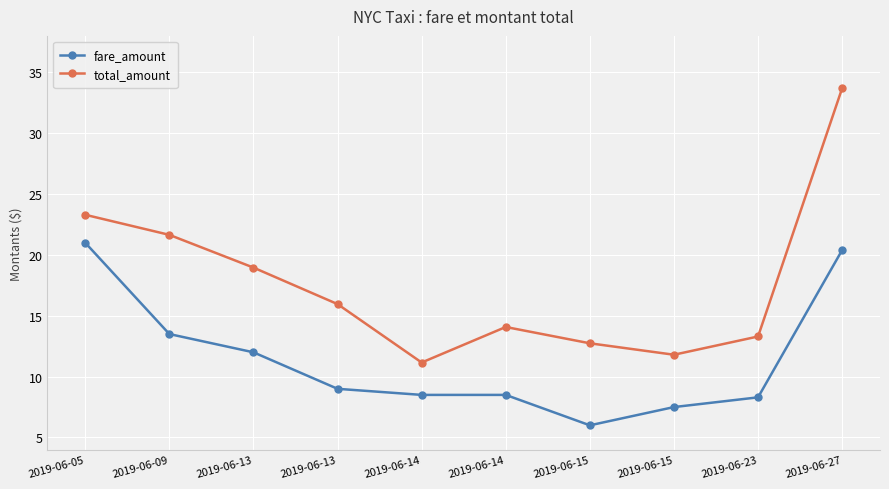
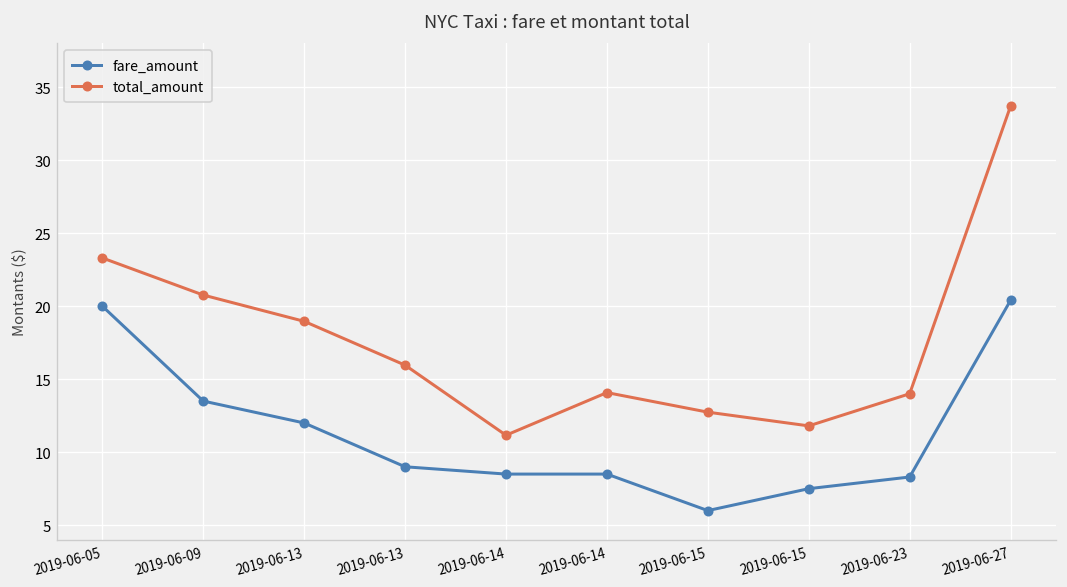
  {
    "fare_amount": {
-     "2019-06-05": 21,
+     "2019-06-05": 20,
      "2019-06-09": 13.5,
      "2019-06-23": 8.3,
      "2019-06-27": 20.4
    },
    "total_amount": {
      "2019-06-05": 23.3,
-     "2019-06-09": 21.7,
-     "2019-06-23": 13.3,
+     "2019-06-09": 20.8,
+     "2019-06-23": 14.0,
      "2019-06-27": 33.7
    }
  }
